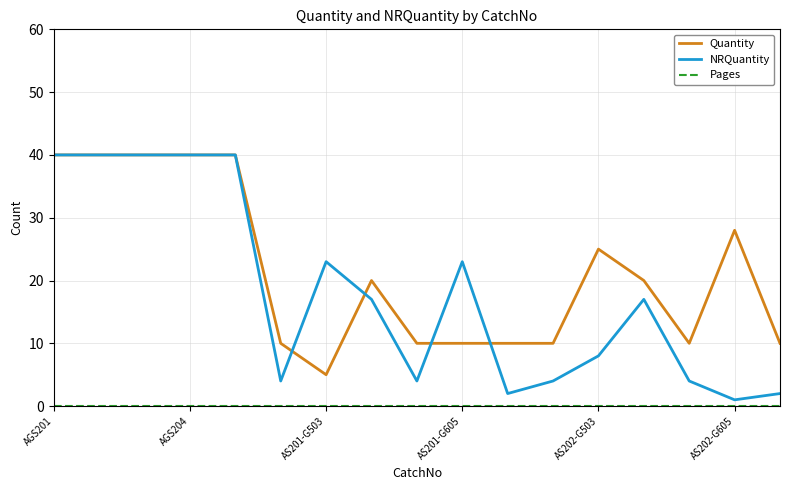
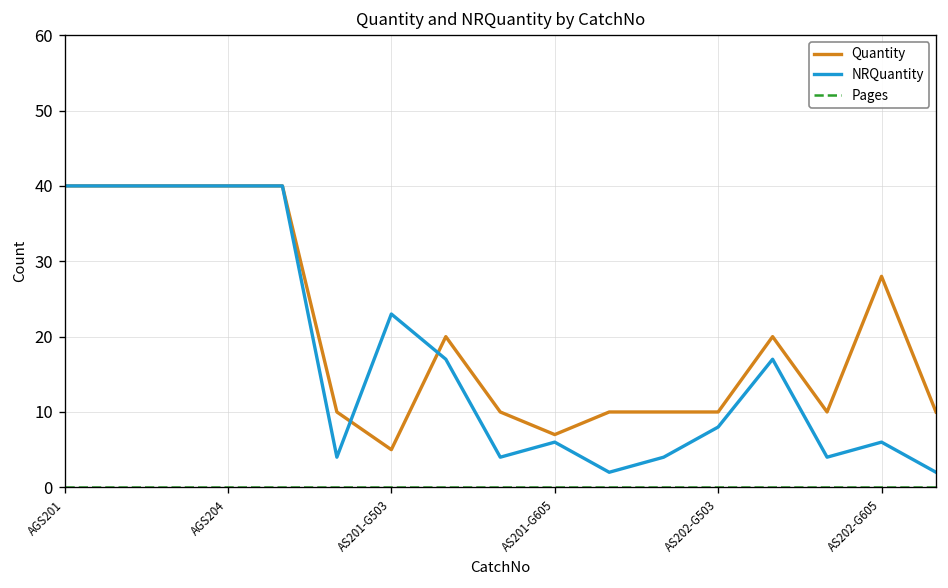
  {
    "Quantity": {
      "AS201-G503": 5,
-     "AS201-G605": 10,
-     "AS202-G503": 25,
+     "AS201-G605": 7,
+     "AS202-G503": 10,
      "AS202-G605": 28
    },
    "NRQuantity": {
      "AS201-G503": 23,
-     "AS201-G605": 23,
+     "AS201-G605": 6,
      "AS202-G503": 8,
-     "AS202-G605": 1
+     "AS202-G605": 6
    },
    "Pages": {
      "AGS201": 0,
      "AGS204": 0,
      "AS201-G503": 0,
      "AS201-G605": 0,
      "AS202-G503": 0,
      "AS202-G605": 0
    }
  }
